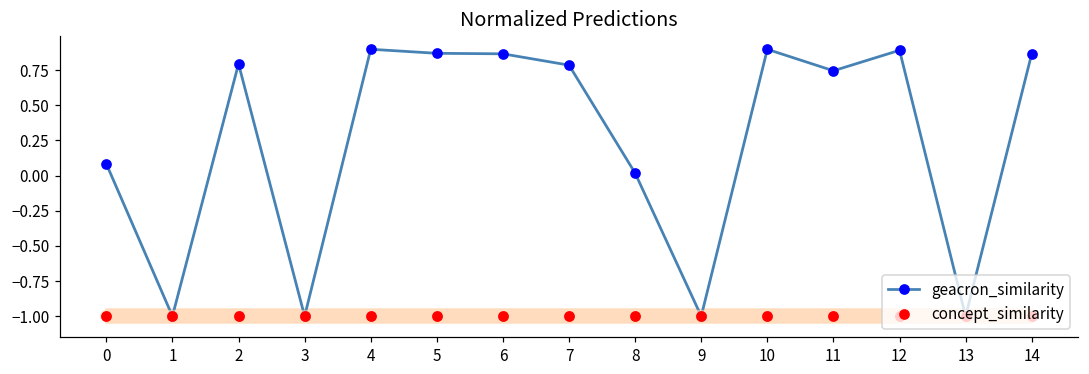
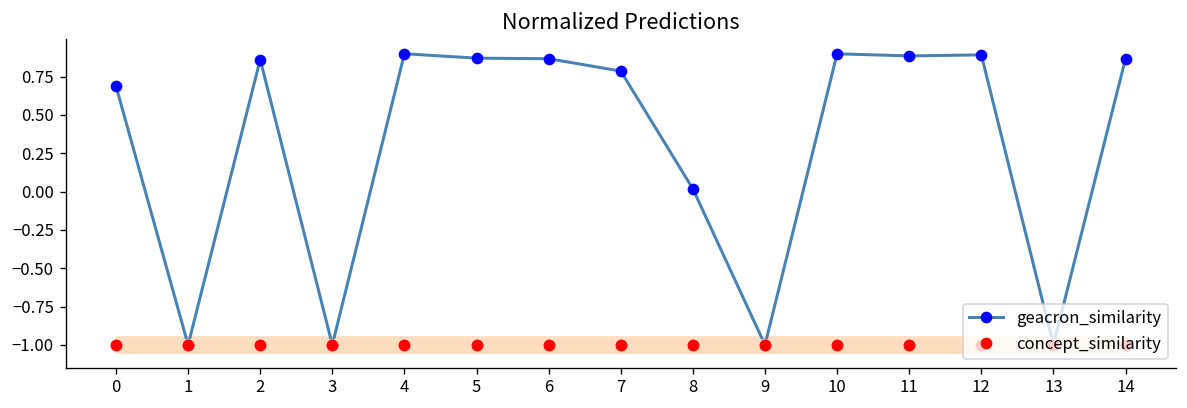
  {
    "geacron_similarity": {
-     "0": 0.08,
-     "2": 0.79,
+     "0": 0.69,
+     "2": 0.86,
      "4": 0.90,
      "5": 0.87,
      "6": 0.87,
      "7": 0.79,
      "8": 0.02,
      "10": 0.90,
-     "11": 0.75,
+     "11": 0.88,
      "12": 0.89,
      "14": 0.87
    },
    "concept_similarity": {
      "0": -1.00,
      "2": -1.00,
      "4": -1.00,
      "5": -1.00,
      "6": -1.00,
      "7": -1.00,
      "8": -1.00,
      "10": -1.00,
      "11": -1.00
    }
  }
